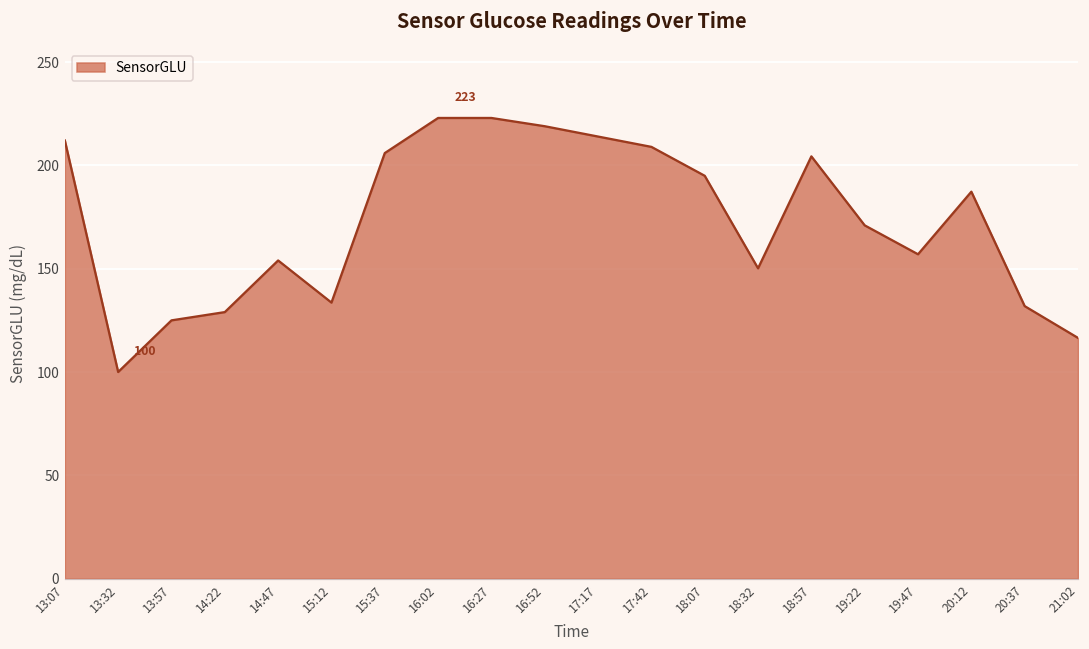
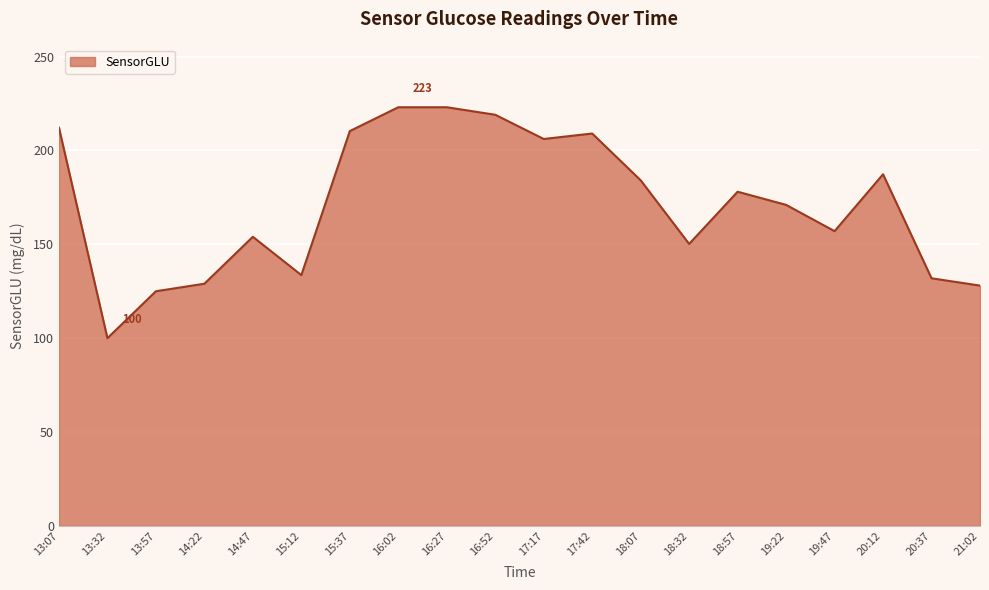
  {
    "13:07": 212,
    "13:57": 125,
    "14:22": 129,
    "14:47": 154,
    "15:12": 134,
-   "15:37": 206,
+   "15:37": 210,
    "16:52": 219,
-   "17:17": 214,
+   "17:17": 206,
    "17:42": 209,
-   "18:07": 195,
+   "18:07": 184,
    "18:32": 150,
-   "18:57": 204,
+   "18:57": 178,
    "19:22": 171,
    "19:47": 157,
    "20:12": 187,
    "20:37": 132,
-   "21:02": 117
+   "21:02": 128
  }
